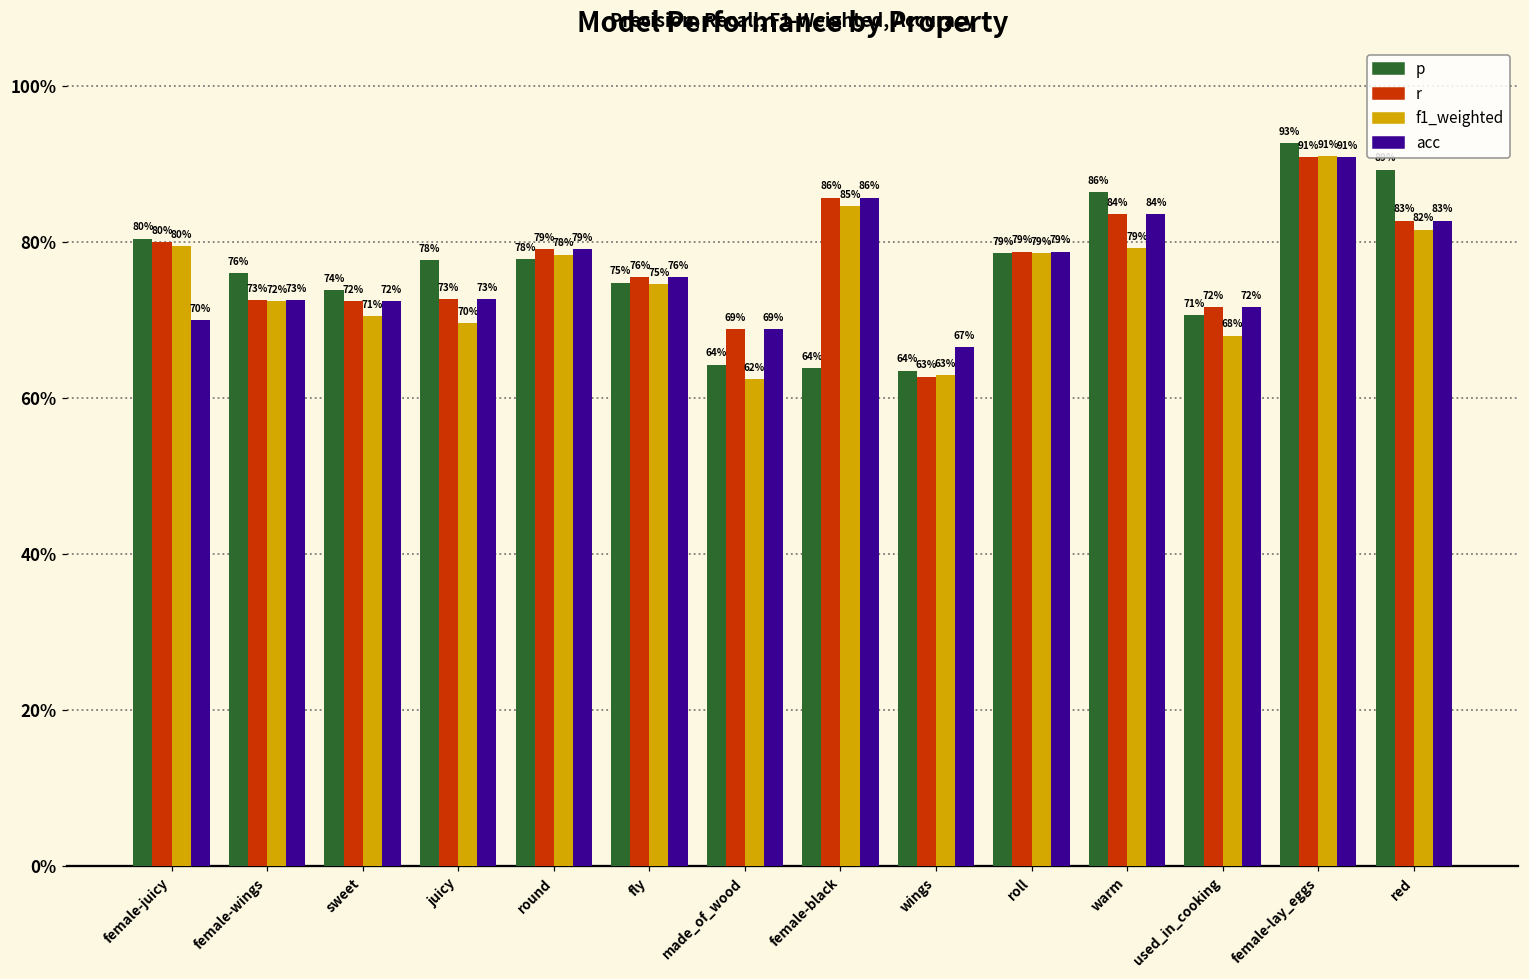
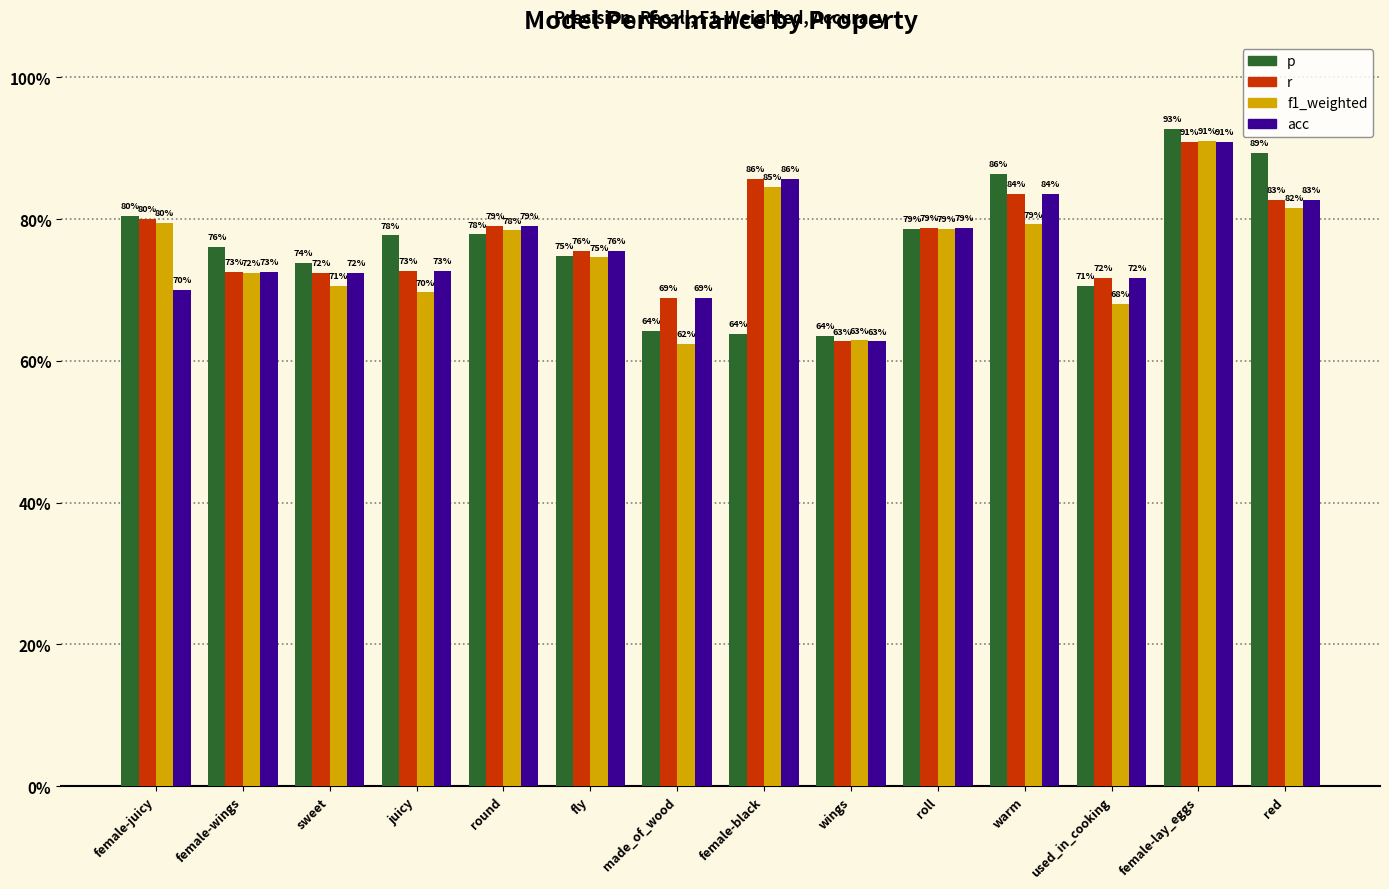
  {
    "p": {
      "female-juicy": "80%",
      "female-wings": "76%",
      "sweet": "74%",
      "juicy": "78%",
      "round": "78%",
      "fly": "75%",
      "made_of_wood": "64%",
      "female-black": "64%",
      "wings": "64%",
      "roll": "79%",
      "warm": "86%",
      "used_in_cooking": "71%",
      "female-lay_eggs": "93%",
      "red": "89%"
    },
    "r": {
      "female-juicy": "80%",
      "female-wings": "73%",
      "sweet": "72%",
      "juicy": "73%",
      "round": "79%",
      "fly": "76%",
      "made_of_wood": "69%",
      "female-black": "86%",
      "wings": "63%",
      "roll": "79%",
      "warm": "84%",
      "used_in_cooking": "72%",
      "female-lay_eggs": "91%",
      "red": "83%"
    },
    "f1_weighted": {
      "female-juicy": "80%",
      "female-wings": "72%",
      "sweet": "71%",
      "juicy": "70%",
      "round": "78%",
      "fly": "75%",
      "made_of_wood": "62%",
      "female-black": "85%",
      "wings": "63%",
      "roll": "79%",
      "warm": "79%",
      "used_in_cooking": "68%",
      "female-lay_eggs": "91%",
      "red": "82%"
    },
    "acc": {
      "female-juicy": "70%",
      "female-wings": "73%",
      "sweet": "72%",
      "juicy": "73%",
      "round": "79%",
      "fly": "76%",
      "made_of_wood": "69%",
      "female-black": "86%",
-     "wings": "67%",
+     "wings": "63%",
      "roll": "79%",
      "warm": "84%",
      "used_in_cooking": "72%",
      "female-lay_eggs": "91%",
      "red": "83%"
    }
  }
